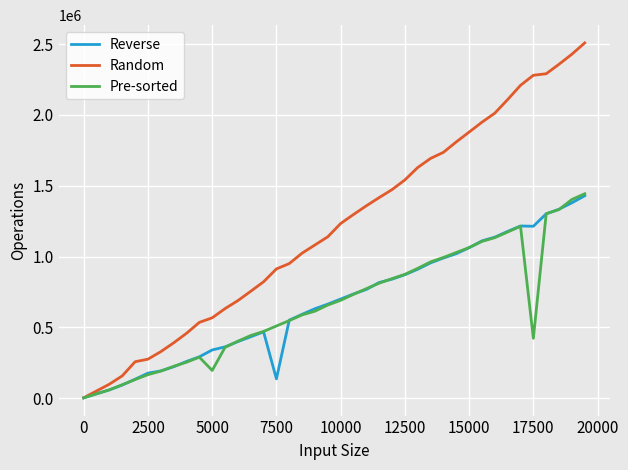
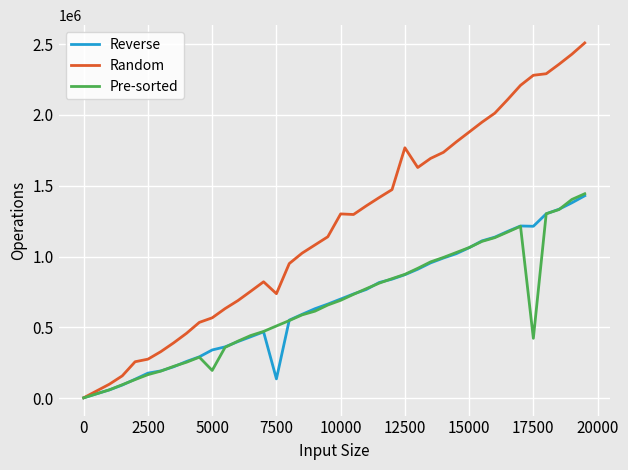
  {
    "Reverse": {
      "5000": 340000,
      "7500": 140000,
      "17500": 1210000
    },
    "Random": {
      "2500": 280000,
      "5000": 570000,
-     "7500": 910000,
-     "10000": 1230000,
-     "12500": 1540000,
+     "7500": 740000,
+     "10000": 1300000,
+     "12500": 1770000,
      "15000": 1880000,
      "17500": 2280000
    },
    "Pre-sorted": {
      "5000": 200000,
      "7500": 510000,
      "17500": 420000
    }
  }
